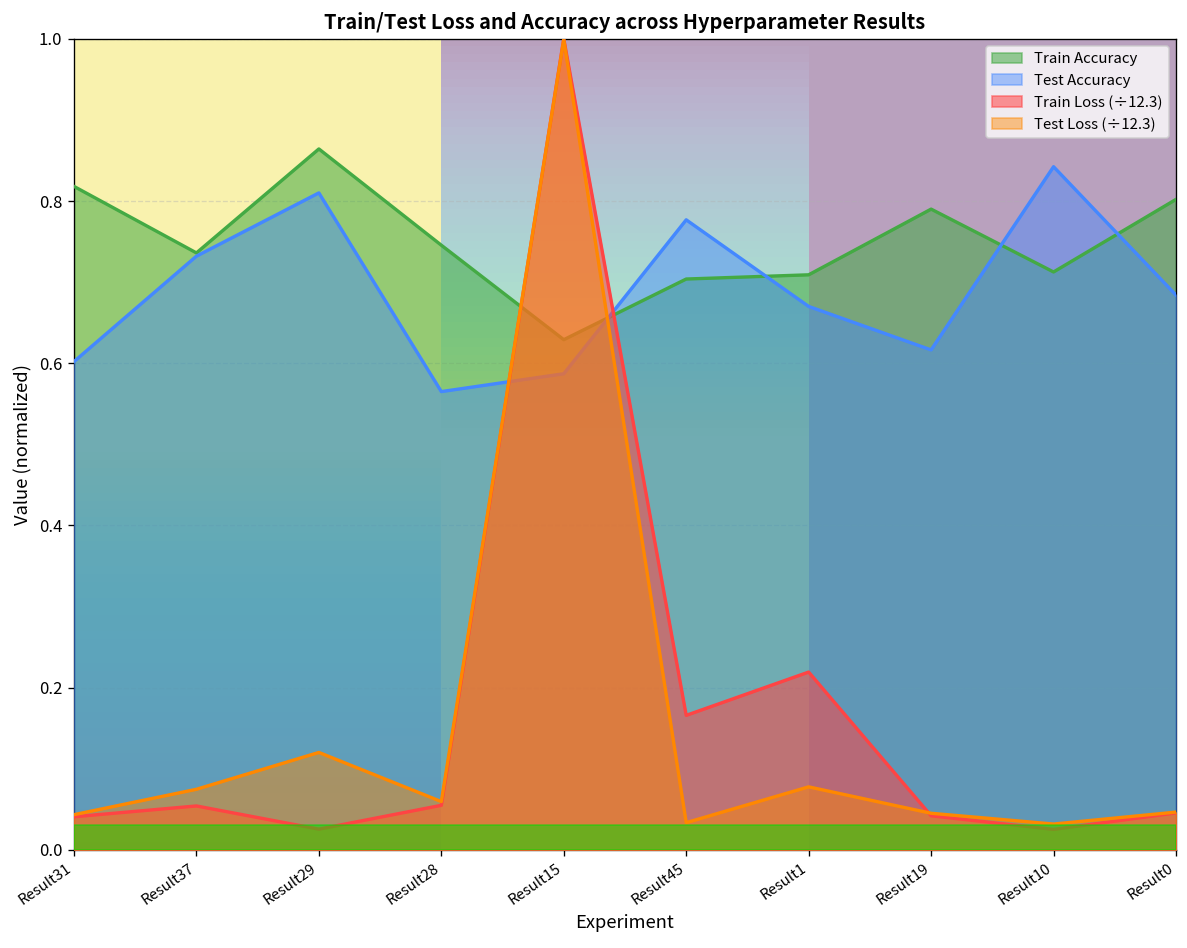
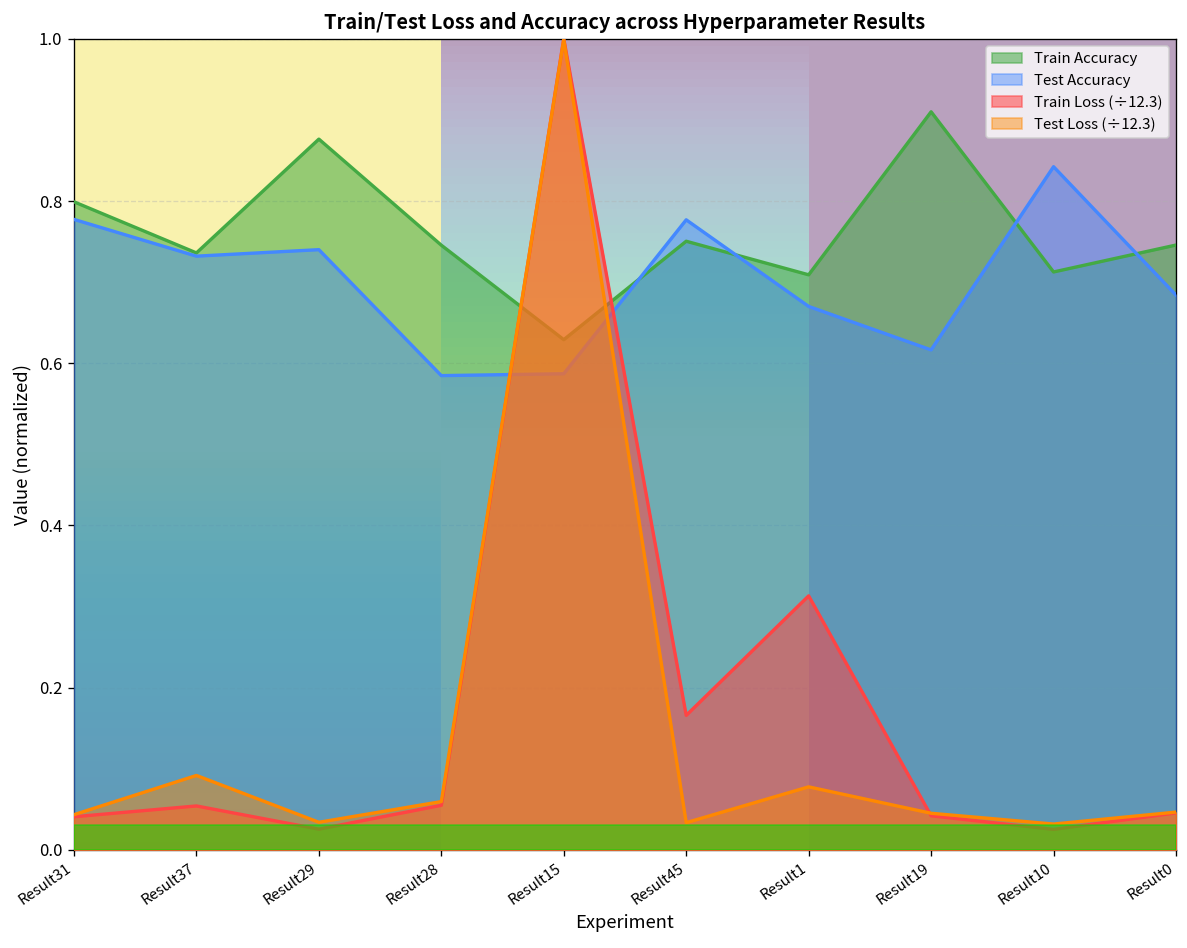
  {
    "Train Accuracy": {
-     "Result31": 0.82,
+     "Result31": 0.80,
      "Result37": 0.74,
-     "Result29": 0.86,
+     "Result29": 0.88,
      "Result28": 0.75,
      "Result15": 0.63,
-     "Result45": 0.70,
+     "Result45": 0.75,
      "Result1": 0.71,
-     "Result19": 0.79,
+     "Result19": 0.91,
      "Result10": 0.71,
-     "Result0": 0.80
+     "Result0": 0.75
    },
    "Test Accuracy": {
-     "Result31": 0.60,
+     "Result31": 0.78,
      "Result37": 0.73,
-     "Result29": 0.81,
-     "Result28": 0.57,
+     "Result29": 0.74,
+     "Result28": 0.58,
      "Result15": 0.59,
      "Result45": 0.78,
      "Result1": 0.67,
      "Result19": 0.62,
      "Result10": 0.84,
      "Result0": 0.68
    },
    "Train Loss (÷12.3)": {
      "Result37": 0.05,
      "Result28": 0.05,
      "Result45": 0.17,
-     "Result1": 0.22
+     "Result1": 0.31
    },
    "Test Loss (÷12.3)": {
-     "Result37": 0.07,
-     "Result29": 0.12,
+     "Result37": 0.09,
+     "Result29": 0.03,
      "Result28": 0.06,
      "Result45": 0.03,
      "Result1": 0.08,
      "Result10": 0.03
    }
  }
